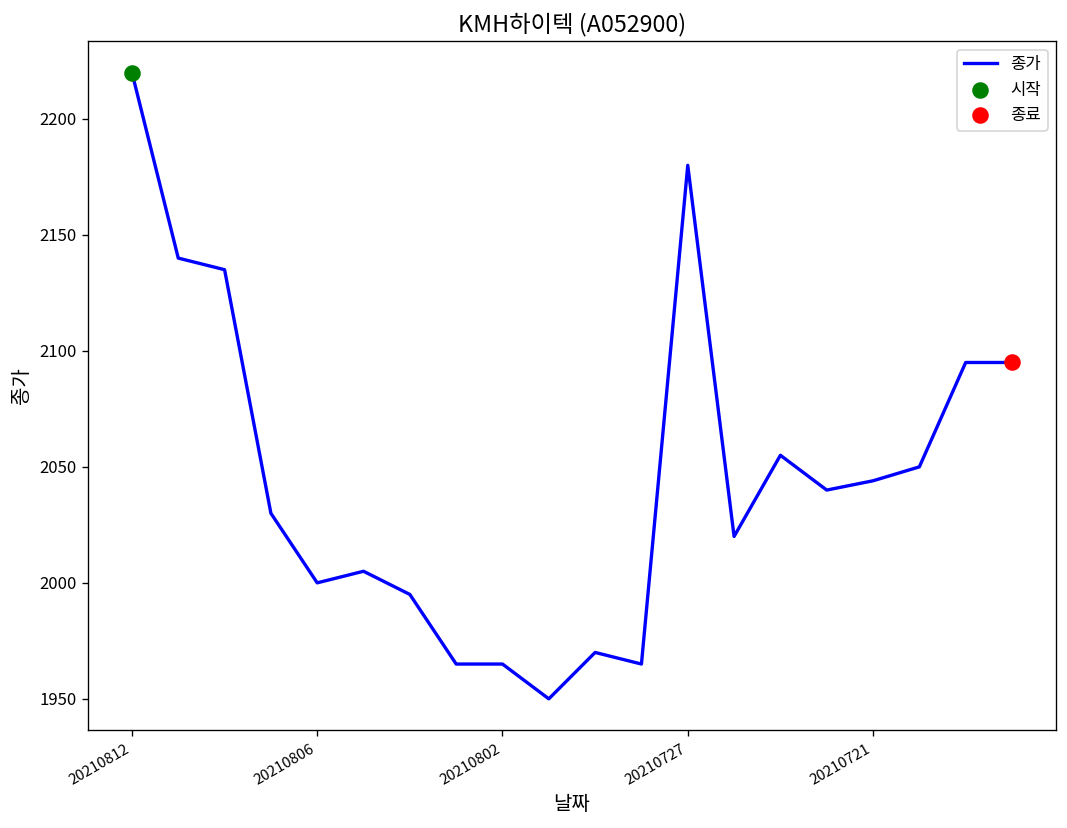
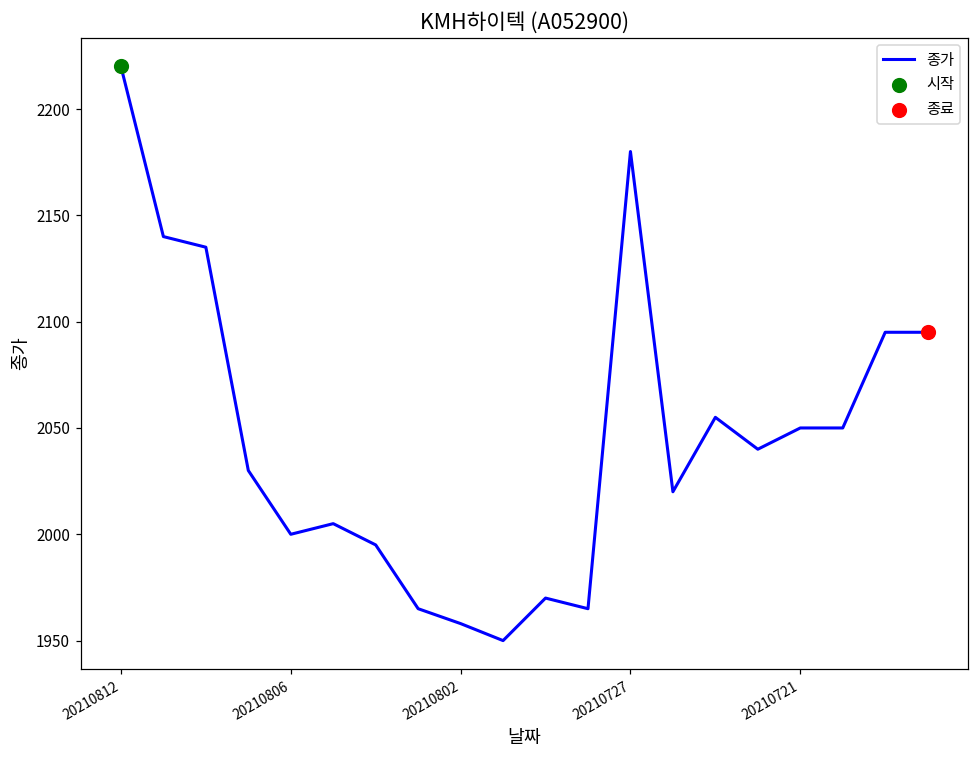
  {
    "종가": {
      "20210806": 2000,
-     "20210802": 1965,
+     "20210802": 1958,
      "20210727": 2180,
-     "20210721": 2044
+     "20210721": 2050
    }
  }
